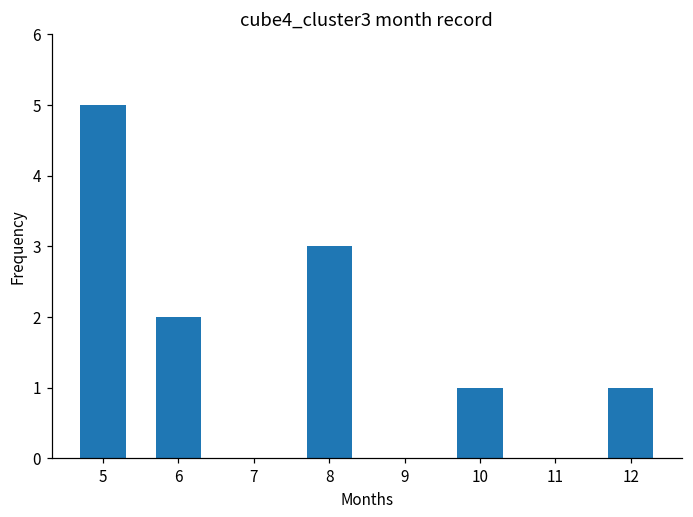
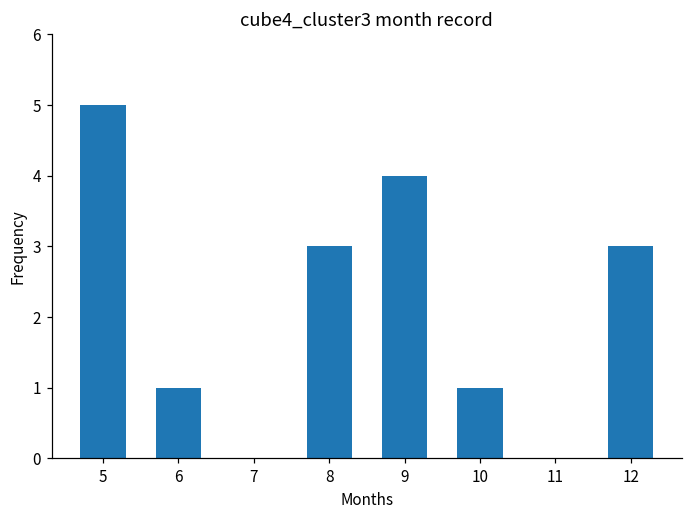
  {
    "5": 5,
-   "6": 2,
+   "6": 1,
    "7": 0,
    "8": 3,
-   "9": 0,
+   "9": 4,
    "10": 1,
    "11": 0,
-   "12": 1
+   "12": 3
  }
